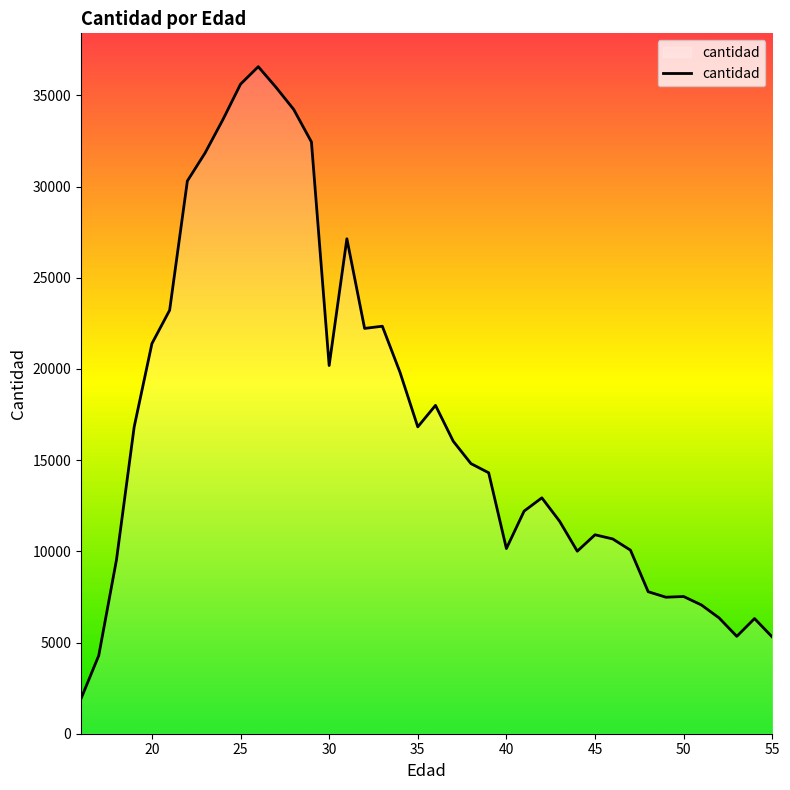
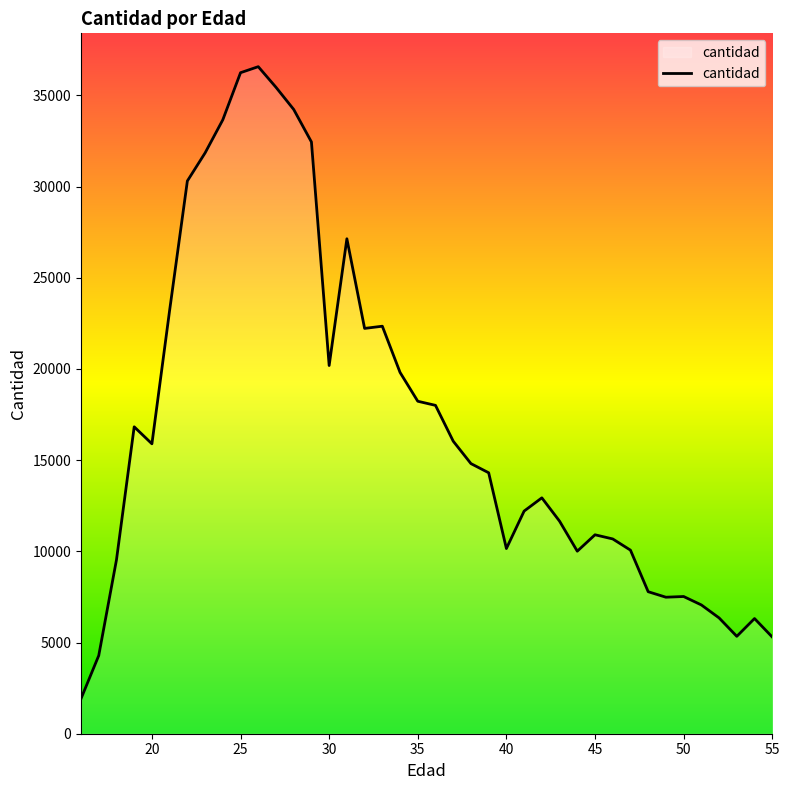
  {
-   "20": 21400,
-   "25": 35600,
+   "20": 15900,
+   "25": 36200,
    "30": 20200,
-   "35": 16800,
+   "35": 18200,
    "40": 10200,
    "45": 10900,
    "50": 7500,
    "55": 5300
  }
